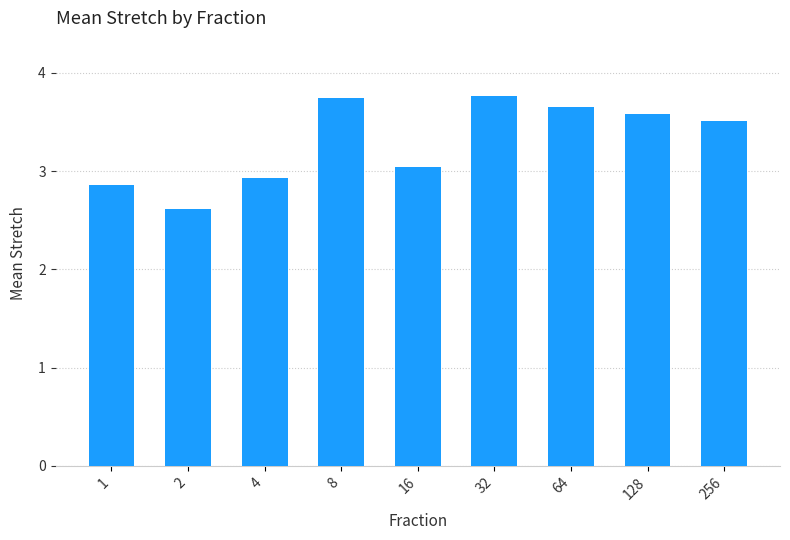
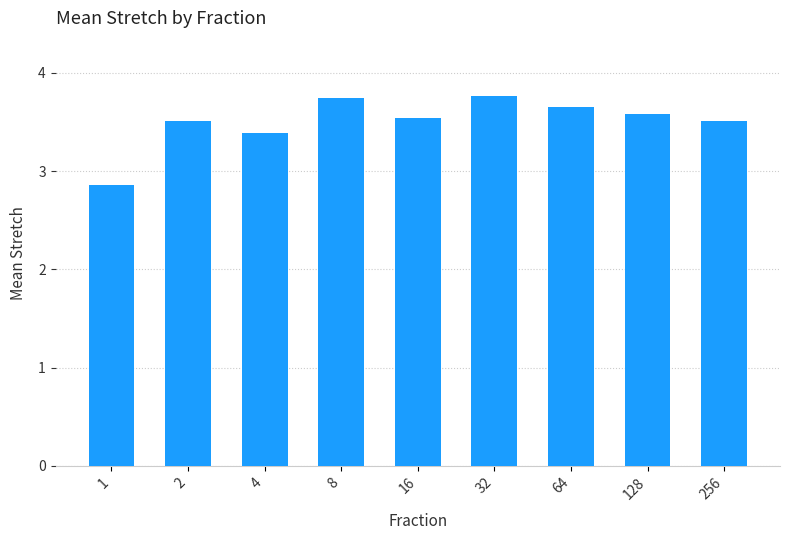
  {
    "1": 2.9,
-   "2": 2.6,
-   "4": 2.9,
+   "2": 3.5,
+   "4": 3.4,
    "8": 3.7,
-   "16": 3.0,
+   "16": 3.5,
    "32": 3.8,
    "64": 3.7,
    "128": 3.6,
    "256": 3.5
  }
